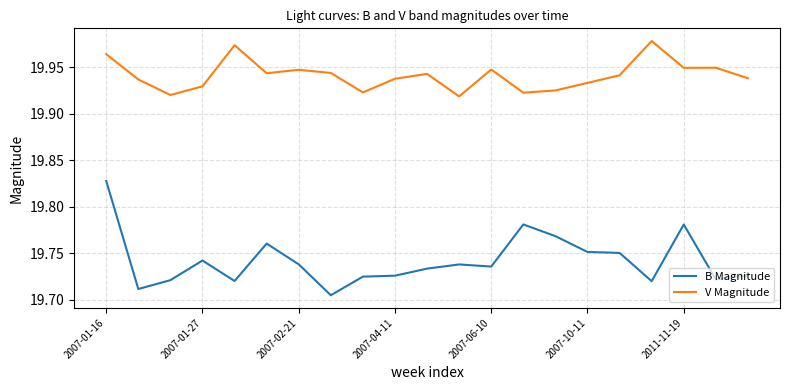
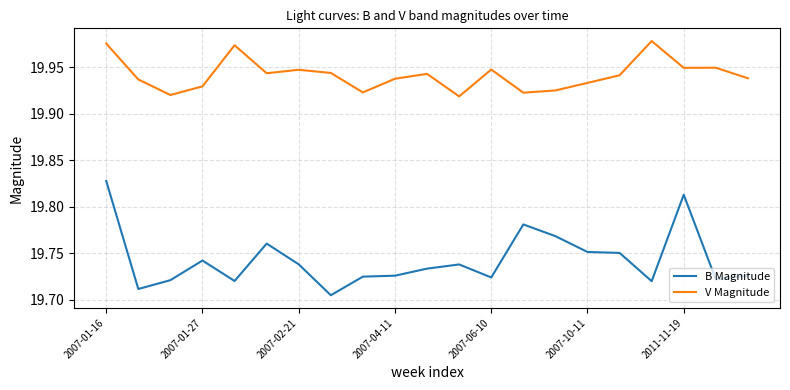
  {
    "B Magnitude": {
      "2007-01-16": 19.83,
      "2007-02-21": 19.74,
-     "2007-06-10": 19.74,
-     "2011-11-19": 19.78
+     "2007-06-10": 19.72,
+     "2011-11-19": 19.81
    },
    "V Magnitude": {
-     "2007-01-16": 19.96,
+     "2007-01-16": 19.98,
      "2007-02-21": 19.95,
      "2007-06-10": 19.95,
      "2011-11-19": 19.95
    }
  }
